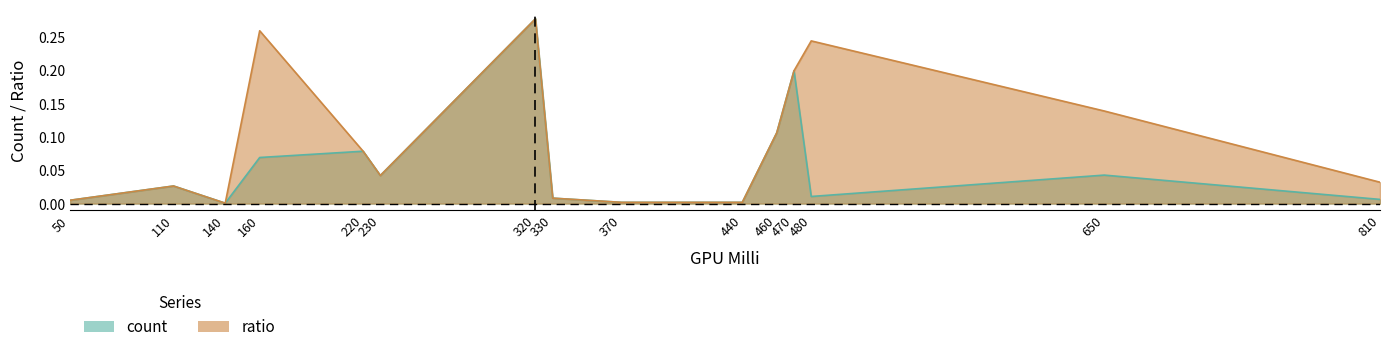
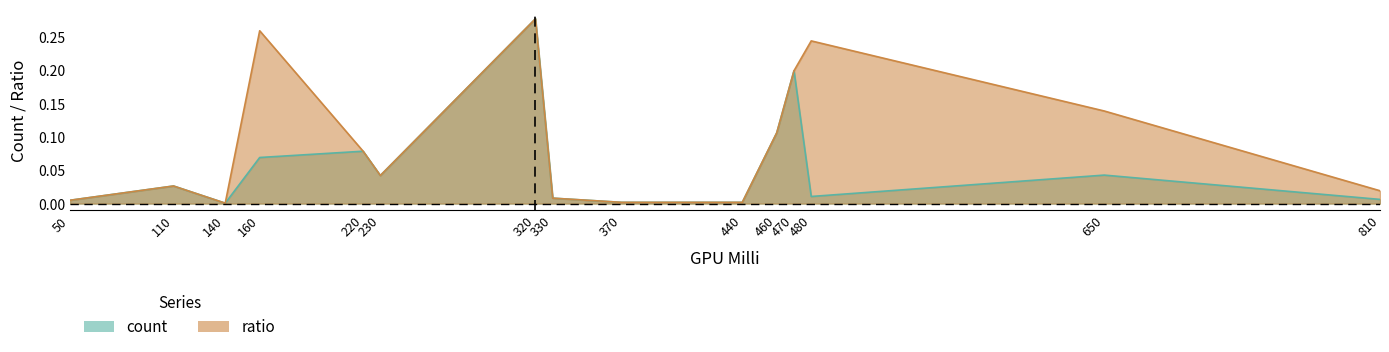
  {
    "count": {
      "160": 0.07,
      "480": 0.01,
      "650": 0.04,
      "810": 0.01
    },
    "ratio": {
      "160": 0.26,
      "480": 0.24,
      "650": 0.14,
-     "810": 0.03
+     "810": 0.02
    }
  }
